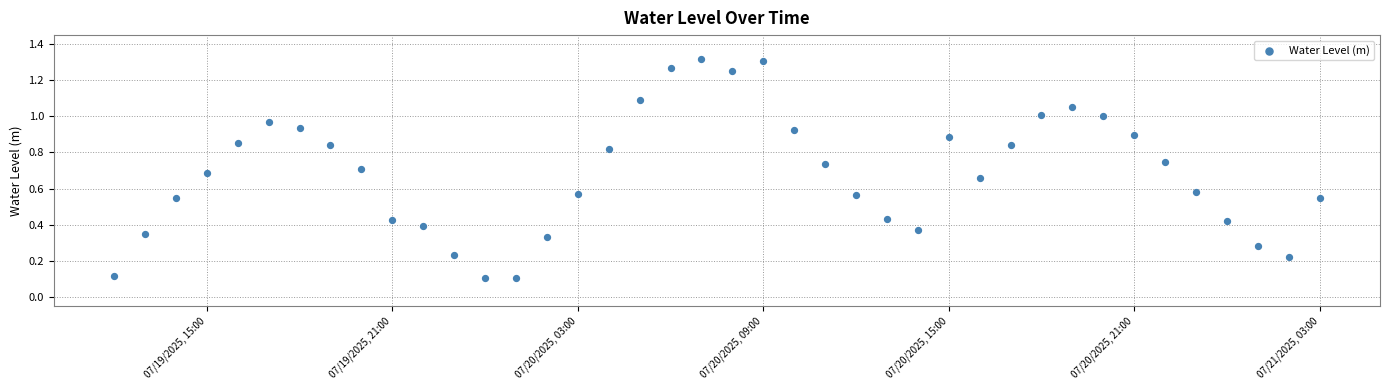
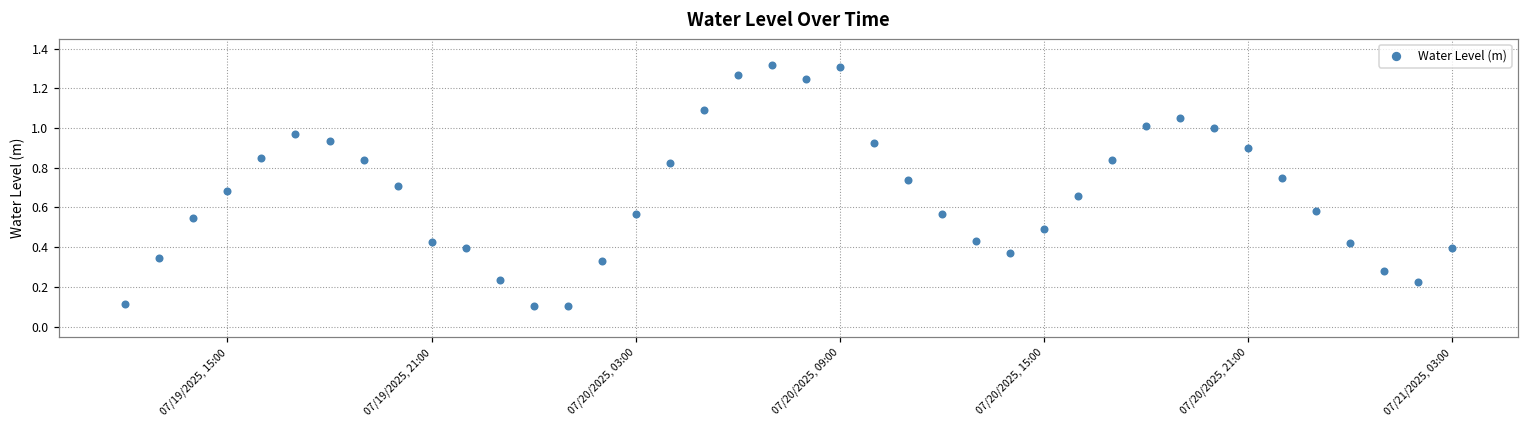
  {
-   "07/20/2025, 15:00": 0.89,
-   "07/21/2025, 03:00": 0.55
+   "07/20/2025, 15:00": 0.49,
+   "07/21/2025, 03:00": 0.40
  }
